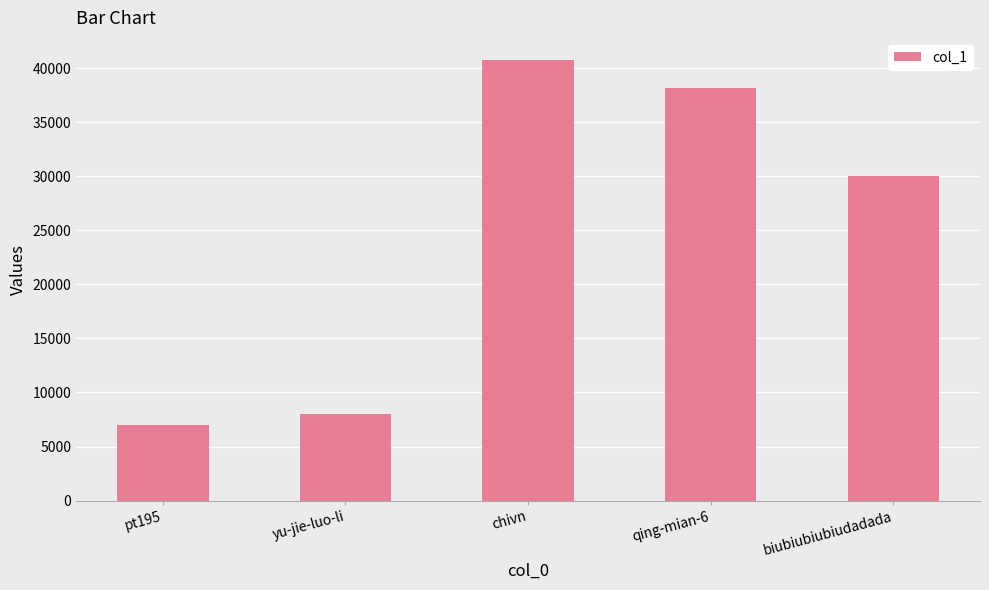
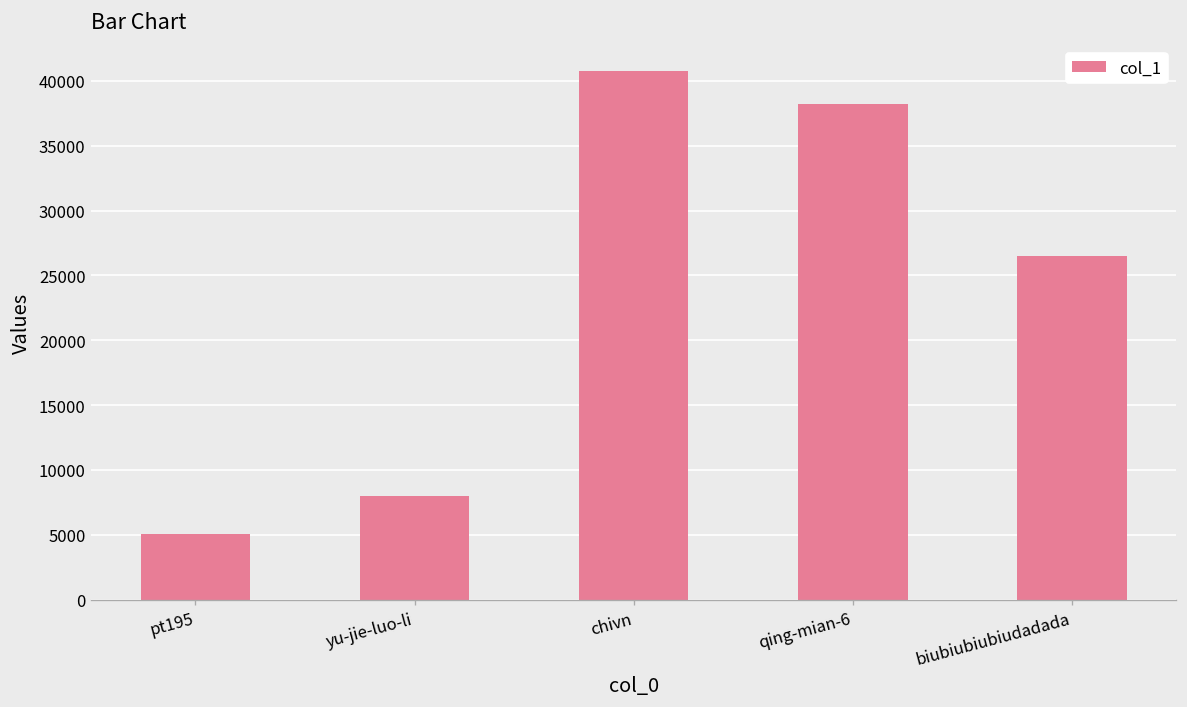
  {
-   "pt195": 7000,
+   "pt195": 5100,
    "yu-jie-luo-li": 8000,
    "chivn": 40800,
    "qing-mian-6": 38200,
-   "biubiubiubiudadada": 30000
+   "biubiubiubiudadada": 26500
  }
